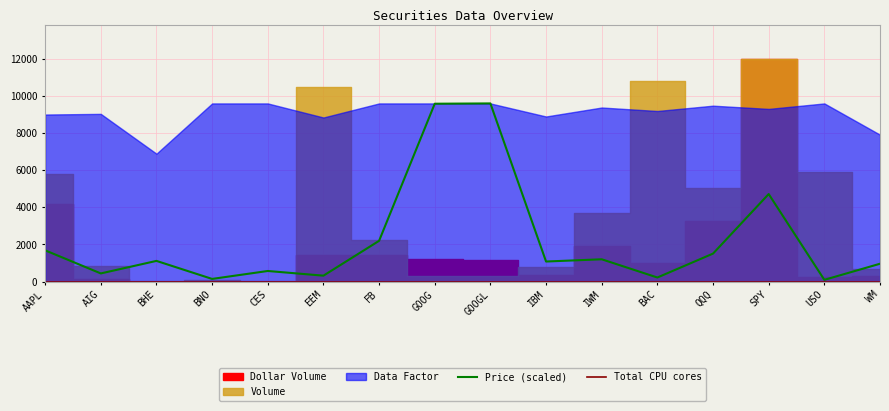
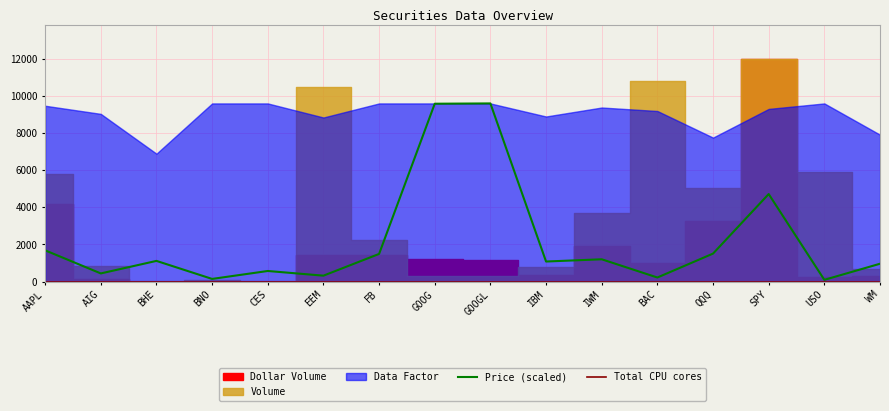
  {
    "Price (scaled)": {
      "AAPL": 1700,
      "AIG": 400,
      "BHE": 1100,
      "BNO": 100,
      "CES": 600,
      "EEM": 300,
-     "FB": 2200,
+     "FB": 1500,
      "IBM": 1100,
      "IWM": 1200,
      "BAC": 200,
      "QQQ": 1500,
      "SPY": 4700,
      "WM": 1000
    },
    "Total CPU cores": {
      "AAPL": 0,
      "AIG": 0,
      "BHE": 0,
      "BNO": 0,
      "CES": 0,
      "EEM": 0,
      "FB": 0,
      "GOOG": 0,
      "GOOGL": 0,
      "IBM": 0,
      "IWM": 0,
      "BAC": 0,
      "QQQ": 0,
      "SPY": 0,
      "WM": 0
    },
    "Data Factor": {
-     "AAPL": 9000,
+     "AAPL": 9500,
      "AIG": 9000,
      "BHE": 6900,
      "BNO": 9600,
      "CES": 9600,
      "EEM": 8800,
      "FB": 9600,
      "IBM": 8900,
      "IWM": 9400,
      "BAC": 9200,
-     "QQQ": 9500,
+     "QQQ": 7800,
      "SPY": 9300,
      "USO": 9600,
      "WM": 7900
    }
  }
